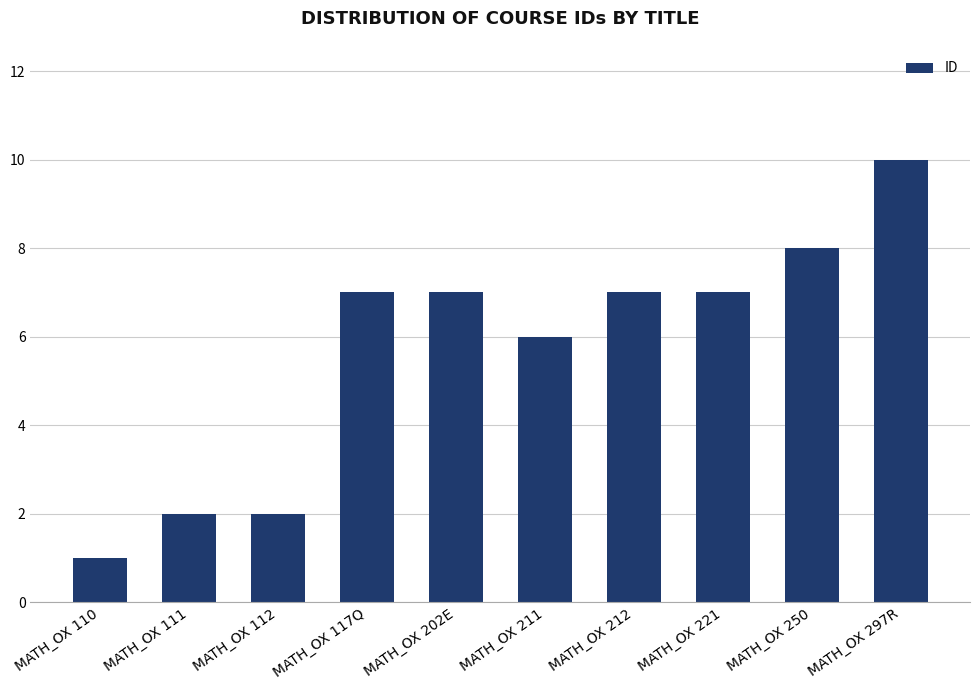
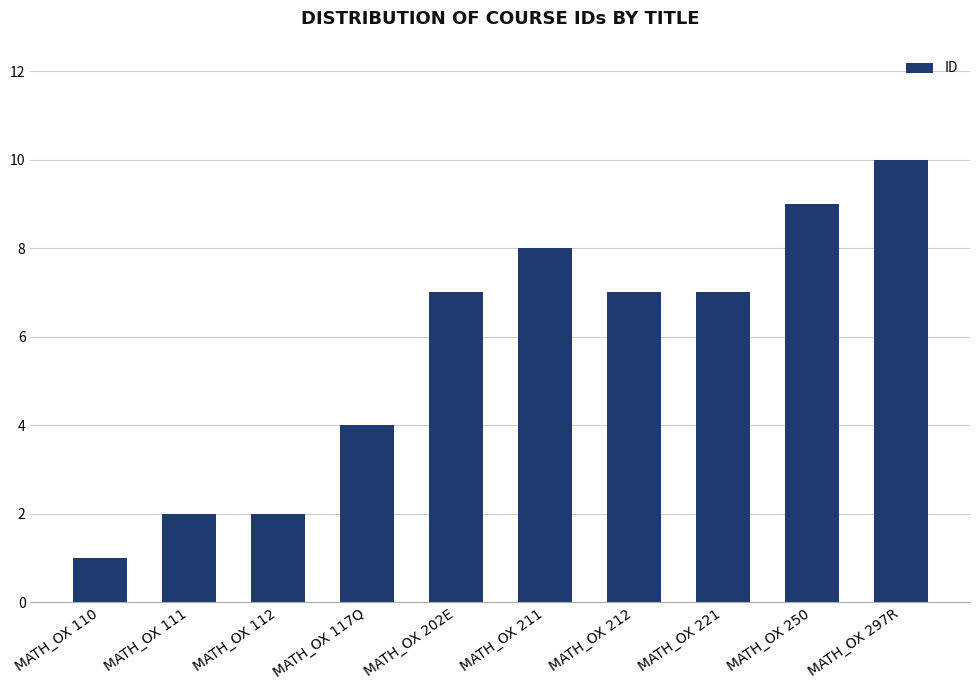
  {
    "MATH_OX 110": 1,
    "MATH_OX 111": 2,
    "MATH_OX 112": 2,
-   "MATH_OX 117Q": 7,
+   "MATH_OX 117Q": 4,
    "MATH_OX 202E": 7,
-   "MATH_OX 211": 6,
+   "MATH_OX 211": 8,
    "MATH_OX 212": 7,
    "MATH_OX 221": 7,
-   "MATH_OX 250": 8,
+   "MATH_OX 250": 9,
    "MATH_OX 297R": 10
  }
